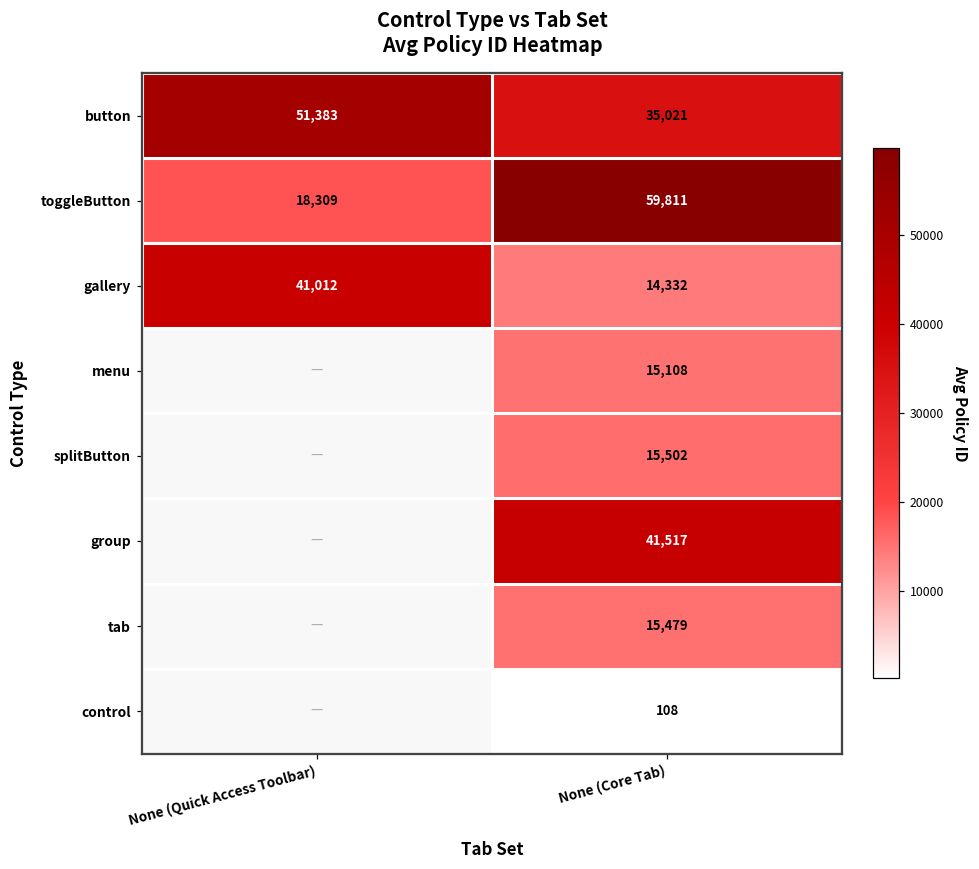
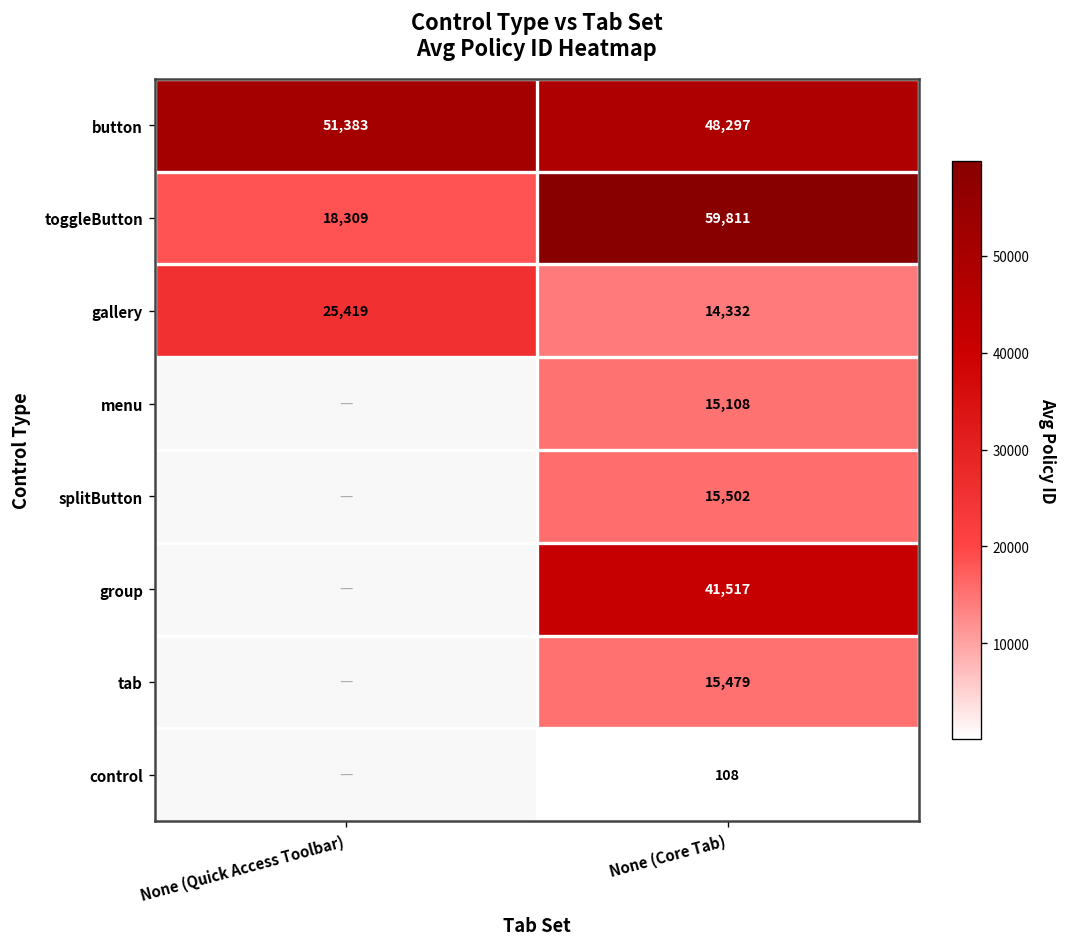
  {
    "button": {
      "None (Quick Access Toolbar)": "51,383",
-     "None (Core Tab)": "35,021"
+     "None (Core Tab)": "48,297"
    },
    "toggleButton": {
      "None (Quick Access Toolbar)": "18,309",
      "None (Core Tab)": "59,811"
    },
    "gallery": {
-     "None (Quick Access Toolbar)": "41,012",
+     "None (Quick Access Toolbar)": "25,419",
      "None (Core Tab)": "14,332"
    },
    "menu": {
      "None (Core Tab)": "15,108"
    },
    "splitButton": {
      "None (Core Tab)": "15,502"
    },
    "group": {
      "None (Core Tab)": "41,517"
    },
    "tab": {
      "None (Core Tab)": "15,479"
    },
    "control": {
      "None (Core Tab)": "108"
    }
  }
